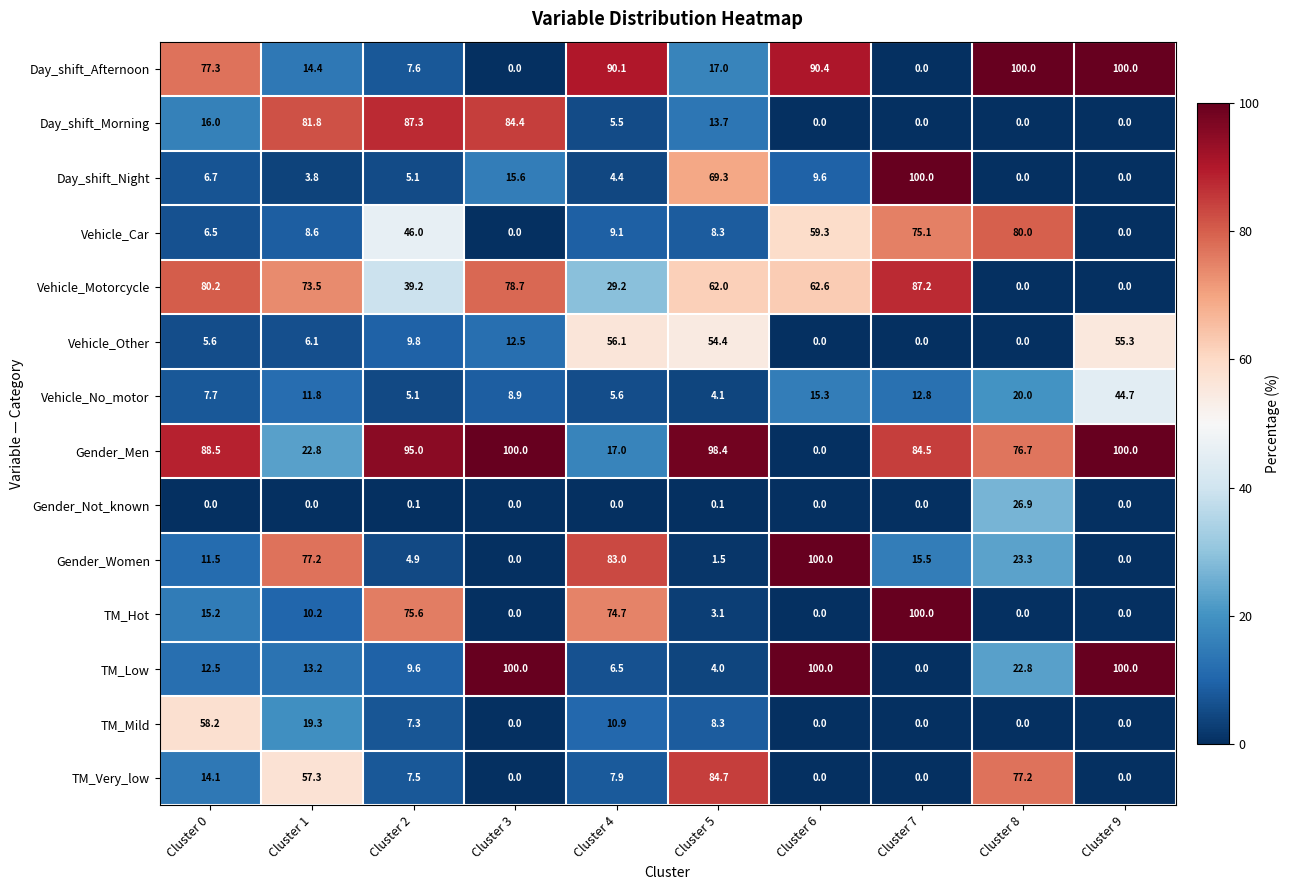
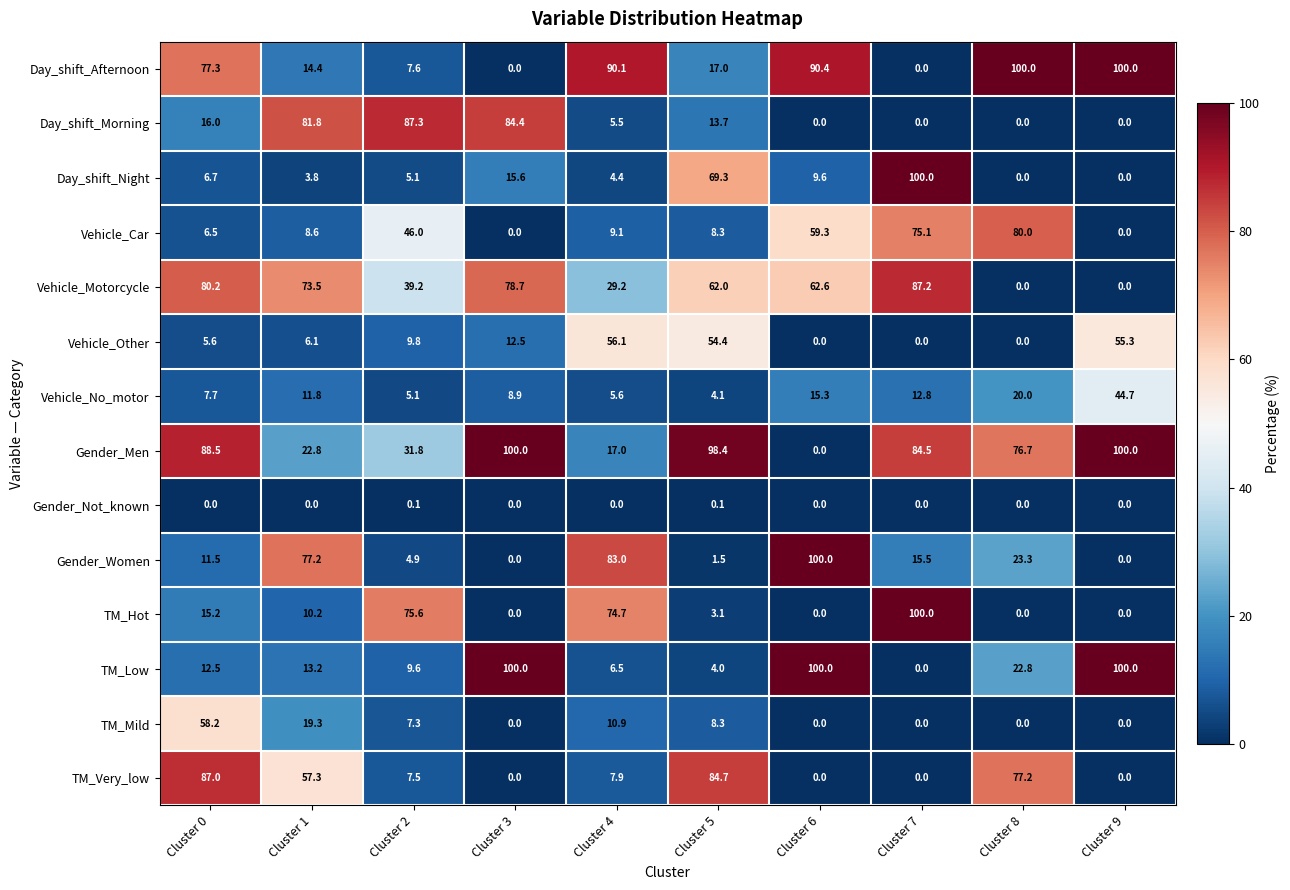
  {
    "Day_shift_Afternoon": {
      "Cluster 0": 77.3,
      "Cluster 1": 14.4,
      "Cluster 2": 7.6,
      "Cluster 3": 0.0,
      "Cluster 4": 90.1,
      "Cluster 5": 17.0,
      "Cluster 6": 90.4,
      "Cluster 7": 0.0,
      "Cluster 8": 100.0,
      "Cluster 9": 100.0
    },
    "Day_shift_Morning": {
      "Cluster 0": 16.0,
      "Cluster 1": 81.8,
      "Cluster 2": 87.3,
      "Cluster 3": 84.4,
      "Cluster 4": 5.5,
      "Cluster 5": 13.7,
      "Cluster 6": 0.0,
      "Cluster 7": 0.0,
      "Cluster 8": 0.0,
      "Cluster 9": 0.0
    },
    "Day_shift_Night": {
      "Cluster 0": 6.7,
      "Cluster 1": 3.8,
      "Cluster 2": 5.1,
      "Cluster 3": 15.6,
      "Cluster 4": 4.4,
      "Cluster 5": 69.3,
      "Cluster 6": 9.6,
      "Cluster 7": 100.0,
      "Cluster 8": 0.0,
      "Cluster 9": 0.0
    },
    "Vehicle_Car": {
      "Cluster 0": 6.5,
      "Cluster 1": 8.6,
      "Cluster 2": 46.0,
      "Cluster 3": 0.0,
      "Cluster 4": 9.1,
      "Cluster 5": 8.3,
      "Cluster 6": 59.3,
      "Cluster 7": 75.1,
      "Cluster 8": 80.0,
      "Cluster 9": 0.0
    },
    "Vehicle_Motorcycle": {
      "Cluster 0": 80.2,
      "Cluster 1": 73.5,
      "Cluster 2": 39.2,
      "Cluster 3": 78.7,
      "Cluster 4": 29.2,
      "Cluster 5": 62.0,
      "Cluster 6": 62.6,
      "Cluster 7": 87.2,
      "Cluster 8": 0.0,
      "Cluster 9": 0.0
    },
    "Vehicle_Other": {
      "Cluster 0": 5.6,
      "Cluster 1": 6.1,
      "Cluster 2": 9.8,
      "Cluster 3": 12.5,
      "Cluster 4": 56.1,
      "Cluster 5": 54.4,
      "Cluster 6": 0.0,
      "Cluster 7": 0.0,
      "Cluster 8": 0.0,
      "Cluster 9": 55.3
    },
    "Vehicle_No_motor": {
      "Cluster 0": 7.7,
      "Cluster 1": 11.8,
      "Cluster 2": 5.1,
      "Cluster 3": 8.9,
      "Cluster 4": 5.6,
      "Cluster 5": 4.1,
      "Cluster 6": 15.3,
      "Cluster 7": 12.8,
      "Cluster 8": 20.0,
      "Cluster 9": 44.7
    },
    "Gender_Men": {
      "Cluster 0": 88.5,
      "Cluster 1": 22.8,
-     "Cluster 2": 95.0,
+     "Cluster 2": 31.8,
      "Cluster 3": 100.0,
      "Cluster 4": 17.0,
      "Cluster 5": 98.4,
      "Cluster 6": 0.0,
      "Cluster 7": 84.5,
      "Cluster 8": 76.7,
      "Cluster 9": 100.0
    },
    "Gender_Not_known": {
      "Cluster 0": 0.0,
      "Cluster 1": 0.0,
      "Cluster 2": 0.1,
      "Cluster 3": 0.0,
      "Cluster 4": 0.0,
      "Cluster 5": 0.1,
      "Cluster 6": 0.0,
      "Cluster 7": 0.0,
-     "Cluster 8": 26.9,
+     "Cluster 8": 0.0,
      "Cluster 9": 0.0
    },
    "Gender_Women": {
      "Cluster 0": 11.5,
      "Cluster 1": 77.2,
      "Cluster 2": 4.9,
      "Cluster 3": 0.0,
      "Cluster 4": 83.0,
      "Cluster 5": 1.5,
      "Cluster 6": 100.0,
      "Cluster 7": 15.5,
      "Cluster 8": 23.3,
      "Cluster 9": 0.0
    },
    "TM_Hot": {
      "Cluster 0": 15.2,
      "Cluster 1": 10.2,
      "Cluster 2": 75.6,
      "Cluster 3": 0.0,
      "Cluster 4": 74.7,
      "Cluster 5": 3.1,
      "Cluster 6": 0.0,
      "Cluster 7": 100.0,
      "Cluster 8": 0.0,
      "Cluster 9": 0.0
    },
    "TM_Low": {
      "Cluster 0": 12.5,
      "Cluster 1": 13.2,
      "Cluster 2": 9.6,
      "Cluster 3": 100.0,
      "Cluster 4": 6.5,
      "Cluster 5": 4.0,
      "Cluster 6": 100.0,
      "Cluster 7": 0.0,
      "Cluster 8": 22.8,
      "Cluster 9": 100.0
    },
    "TM_Mild": {
      "Cluster 0": 58.2,
      "Cluster 1": 19.3,
      "Cluster 2": 7.3,
      "Cluster 3": 0.0,
      "Cluster 4": 10.9,
      "Cluster 5": 8.3,
      "Cluster 6": 0.0,
      "Cluster 7": 0.0,
      "Cluster 8": 0.0,
      "Cluster 9": 0.0
    },
    "TM_Very_low": {
-     "Cluster 0": 14.1,
+     "Cluster 0": 87.0,
      "Cluster 1": 57.3,
      "Cluster 2": 7.5,
      "Cluster 3": 0.0,
      "Cluster 4": 7.9,
      "Cluster 5": 84.7,
      "Cluster 6": 0.0,
      "Cluster 7": 0.0,
      "Cluster 8": 77.2,
      "Cluster 9": 0.0
    }
  }
